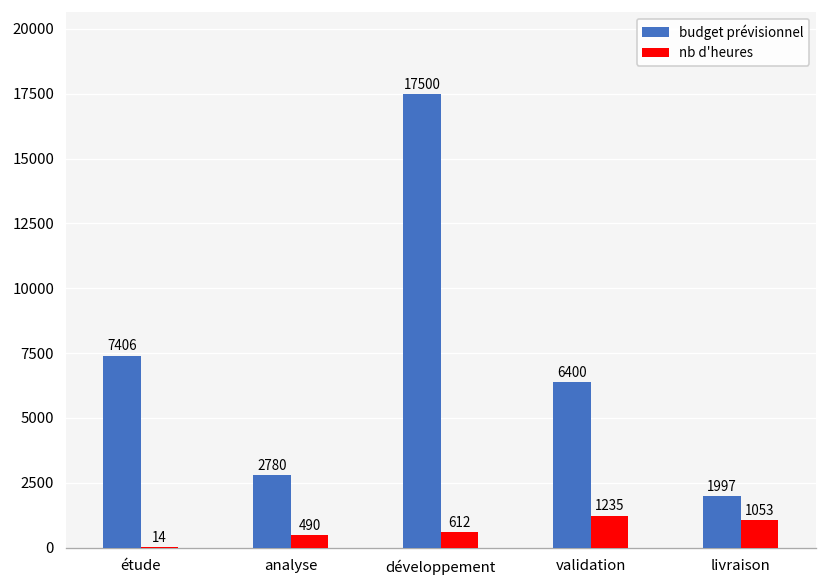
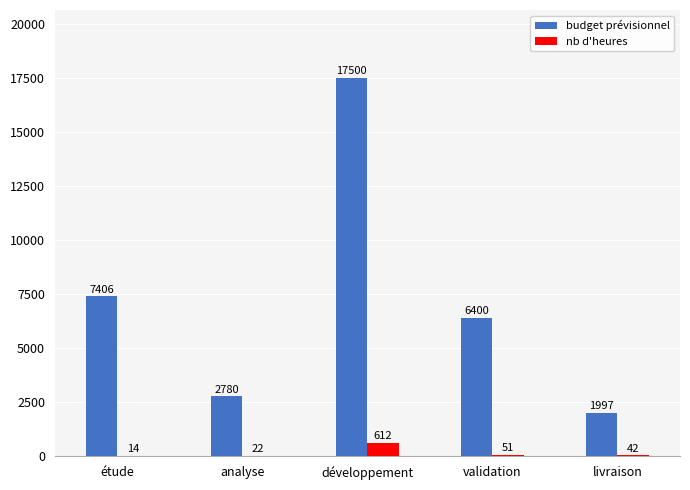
  {
    "budget prévisionnel": {
      "étude": 7406,
      "analyse": 2780,
      "développement": 17500,
      "validation": 6400,
      "livraison": 1997
    },
    "nb d'heures": {
      "étude": 14,
-     "analyse": 490,
+     "analyse": 22,
      "développement": 612,
-     "validation": 1235,
-     "livraison": 1053
+     "validation": 51,
+     "livraison": 42
    }
  }
